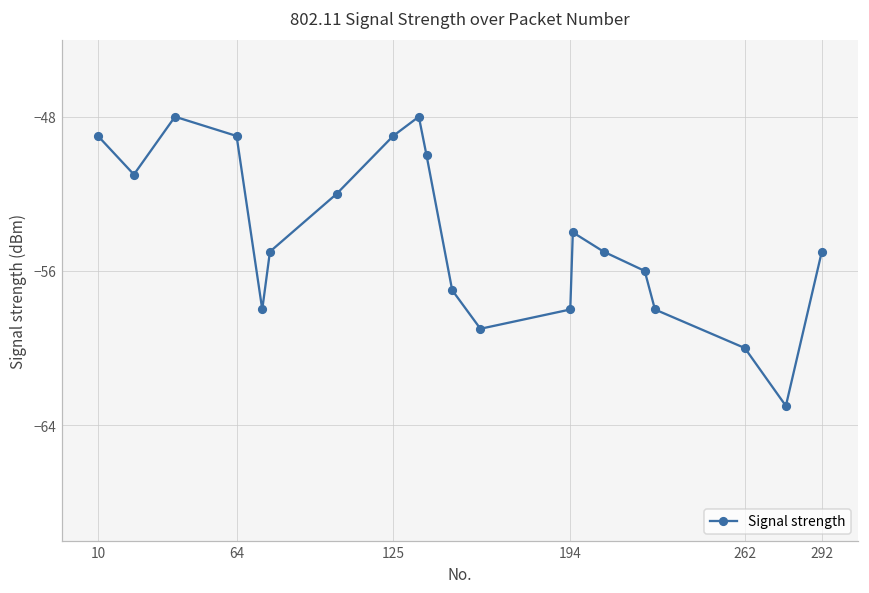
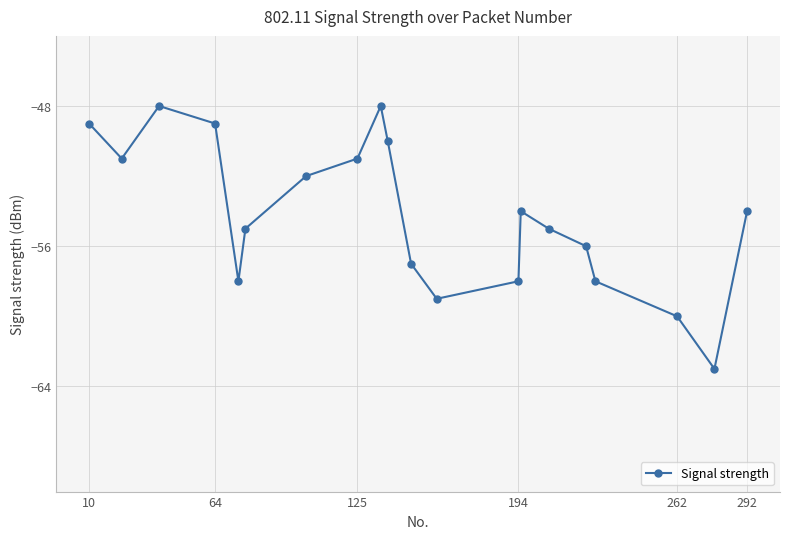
  {
    "10": -49,
    "64": -49,
-   "125": -49,
+   "125": -51,
    "194": -58,
    "262": -60,
-   "292": -55
+   "292": -54
  }
